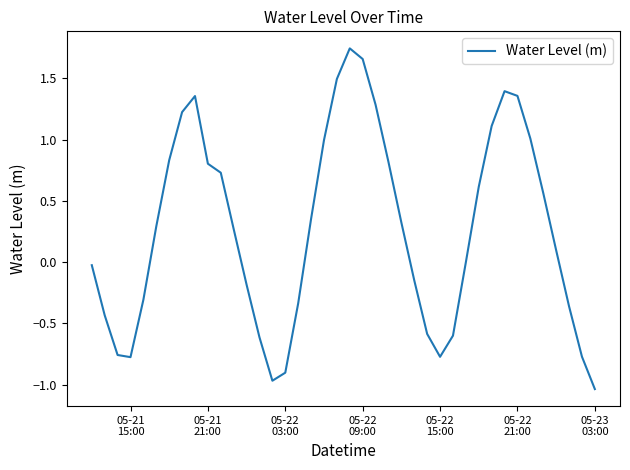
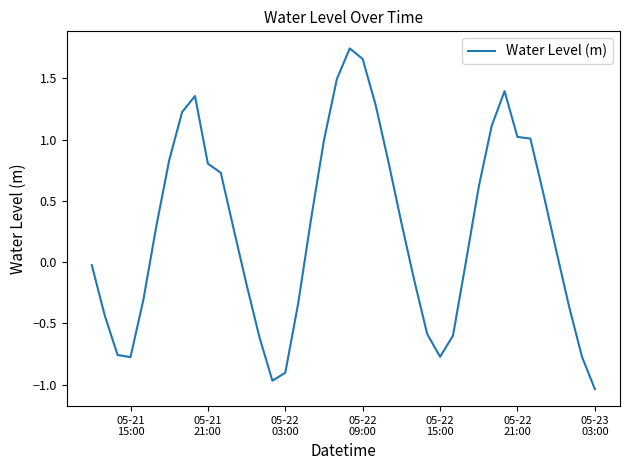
  {
    "05-21 15:00": -0.78,
    "05-21 21:00": 0.80,
    "05-22 03:00": -0.90,
    "05-22 09:00": 1.66,
    "05-22 15:00": -0.77,
-   "05-22 21:00": 1.36,
+   "05-22 21:00": 1.02,
    "05-23 03:00": -1.04
  }
